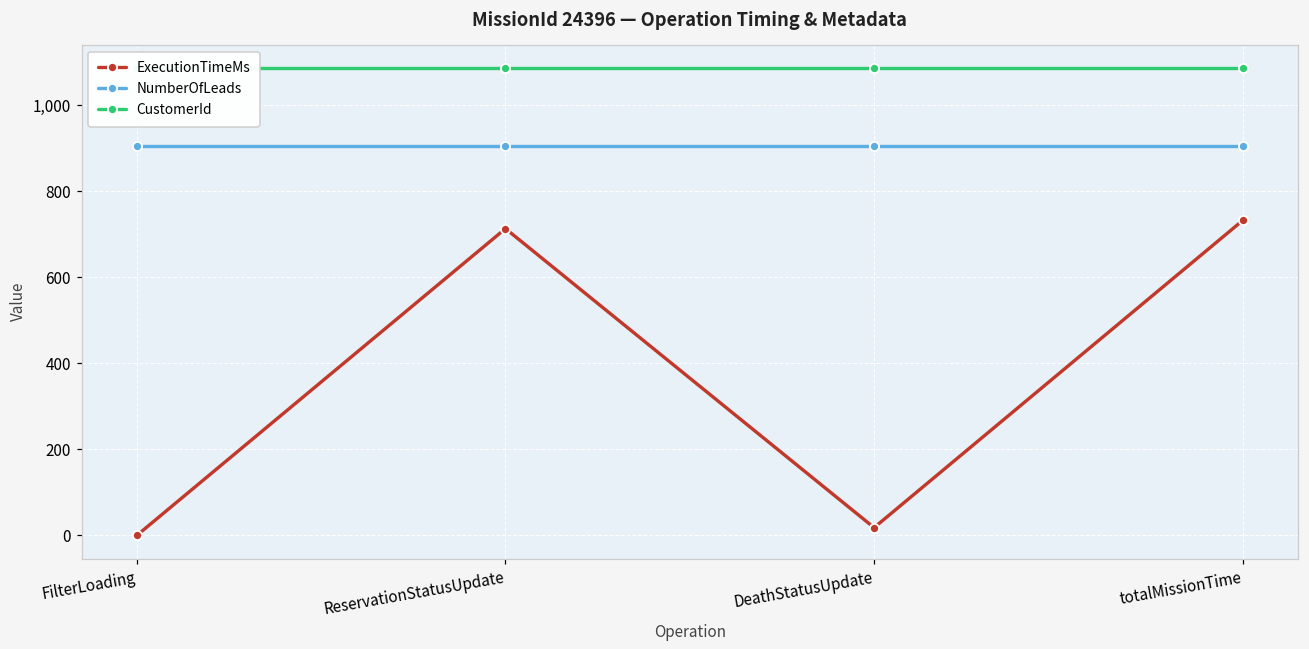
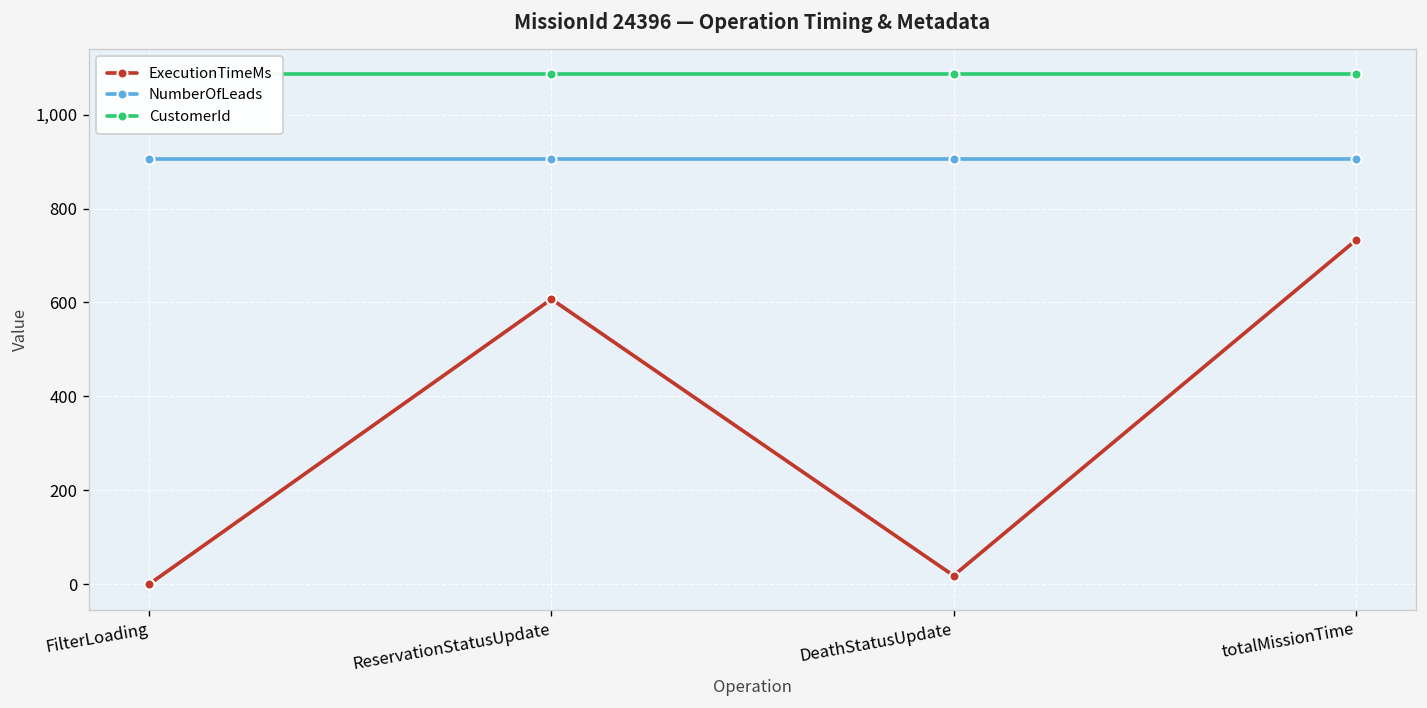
  {
    "ExecutionTimeMs": {
      "FilterLoading": "0",
-     "ReservationStatusUpdate": "710",
+     "ReservationStatusUpdate": "610",
      "DeathStatusUpdate": "20",
      "totalMissionTime": "730"
    },
    "NumberOfLeads": {
      "FilterLoading": "910",
      "ReservationStatusUpdate": "910",
      "DeathStatusUpdate": "910",
      "totalMissionTime": "910"
    },
    "CustomerId": {
      "ReservationStatusUpdate": "1,090",
      "DeathStatusUpdate": "1,090",
      "totalMissionTime": "1,090"
    }
  }
